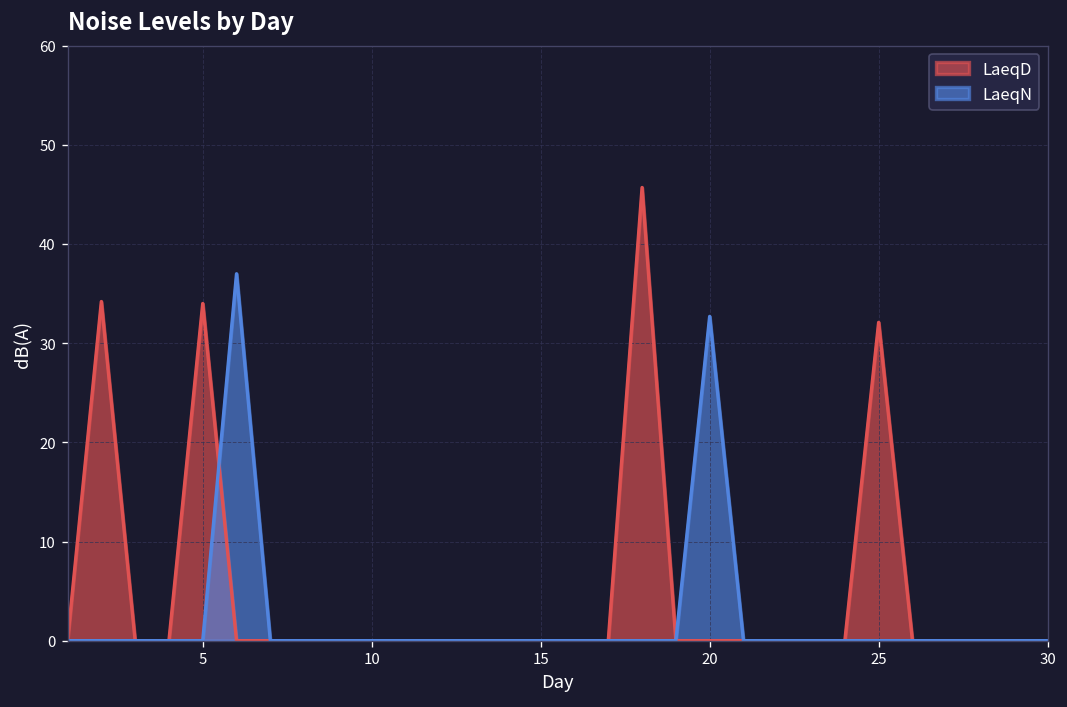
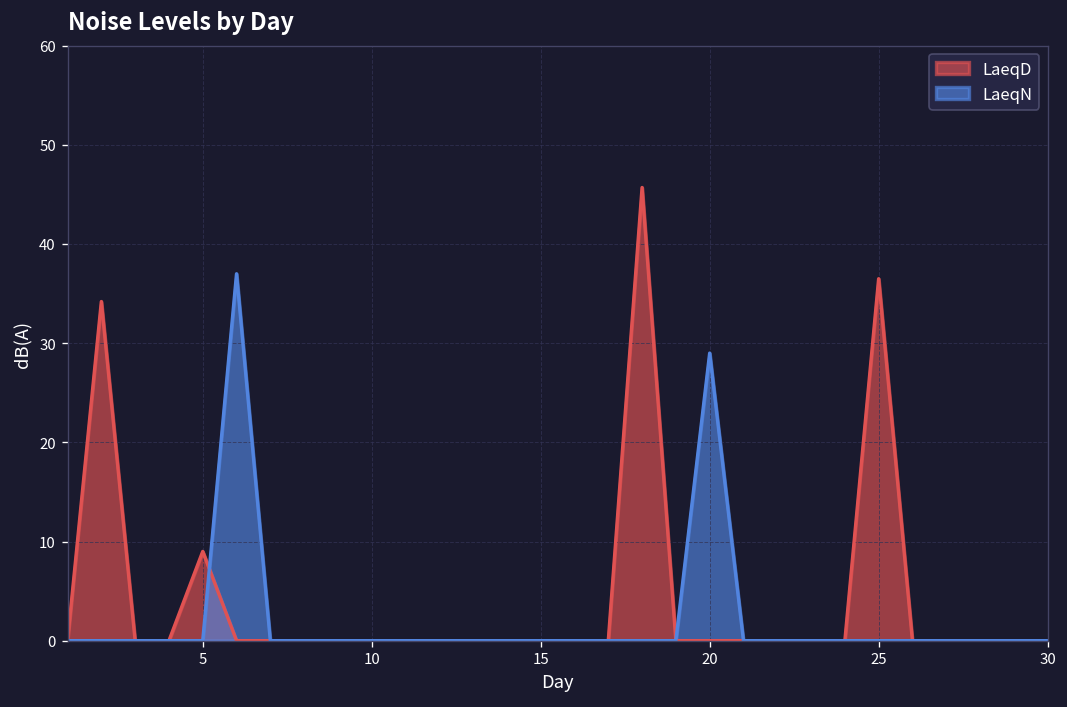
  {
    "LaeqD": {
-     "5": 34,
+     "5": 9,
      "20": 0,
-     "25": 32
+     "25": 37
    },
    "LaeqN": {
      "5": 0,
-     "20": 33,
+     "20": 29,
      "25": 0
    }
  }
